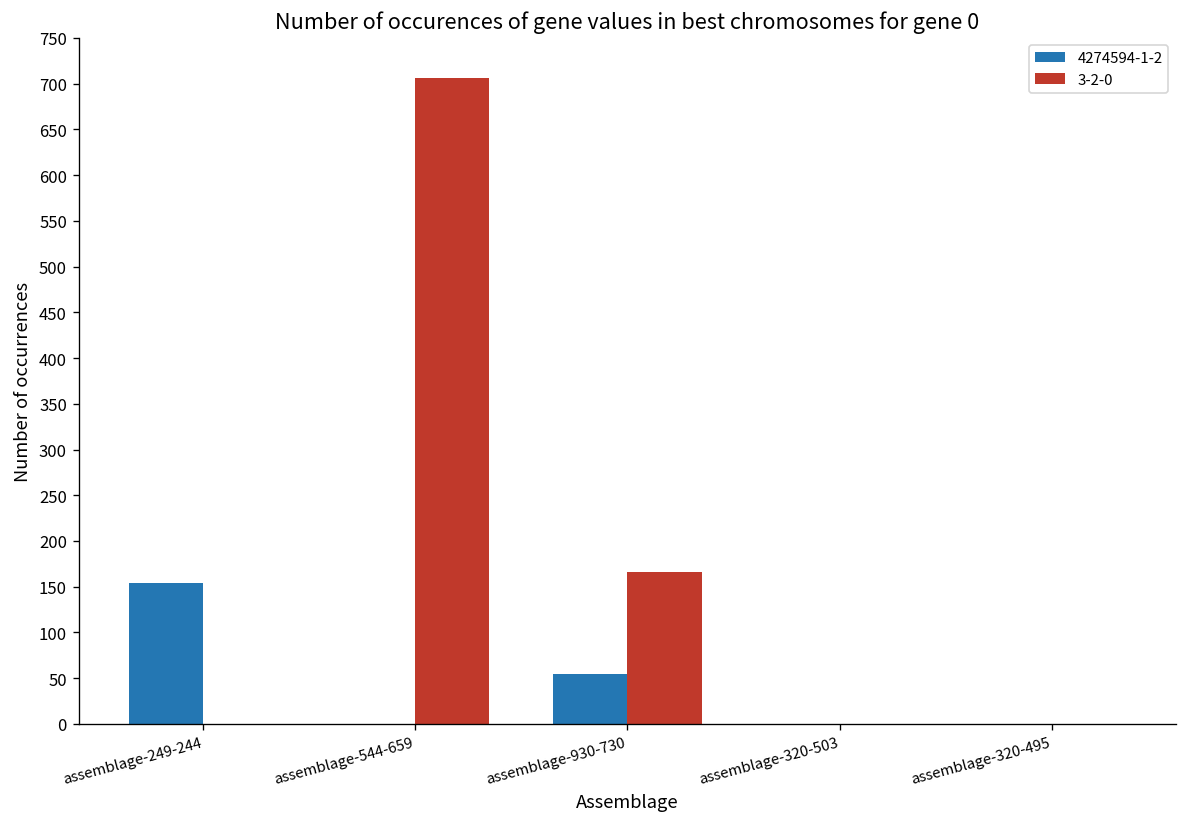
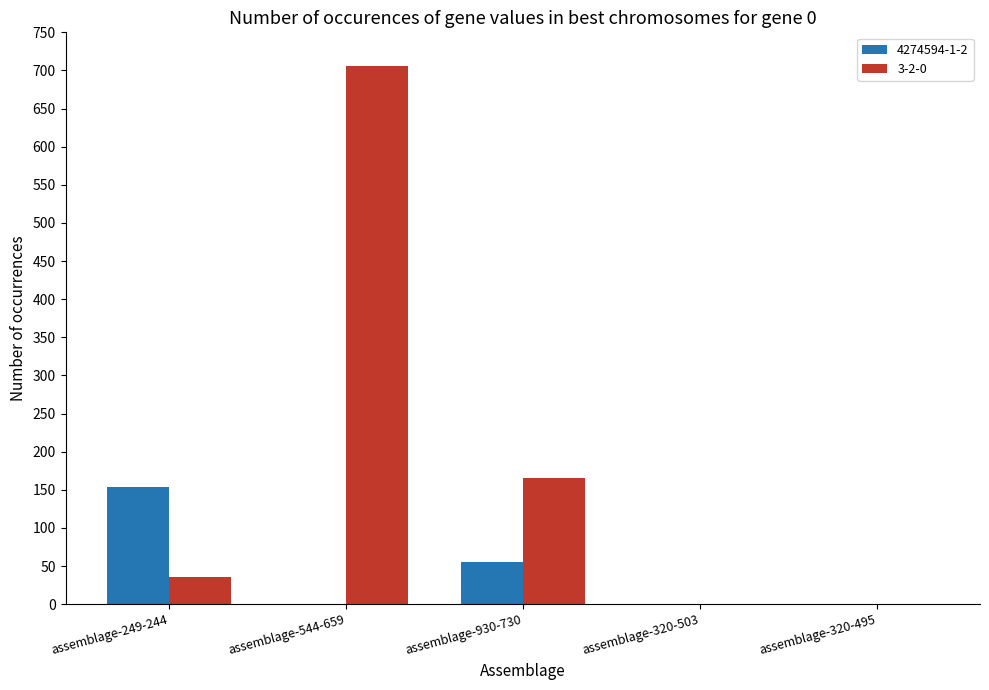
  {
    "4274594-1-2": {
      "assemblage-249-244": 150,
      "assemblage-544-659": 0,
      "assemblage-930-730": 60,
      "assemblage-320-503": 0,
      "assemblage-320-495": 0
    },
    "3-2-0": {
-     "assemblage-249-244": 0,
+     "assemblage-249-244": 40,
      "assemblage-544-659": 710,
      "assemblage-930-730": 170,
      "assemblage-320-503": 0,
      "assemblage-320-495": 0
    }
  }
